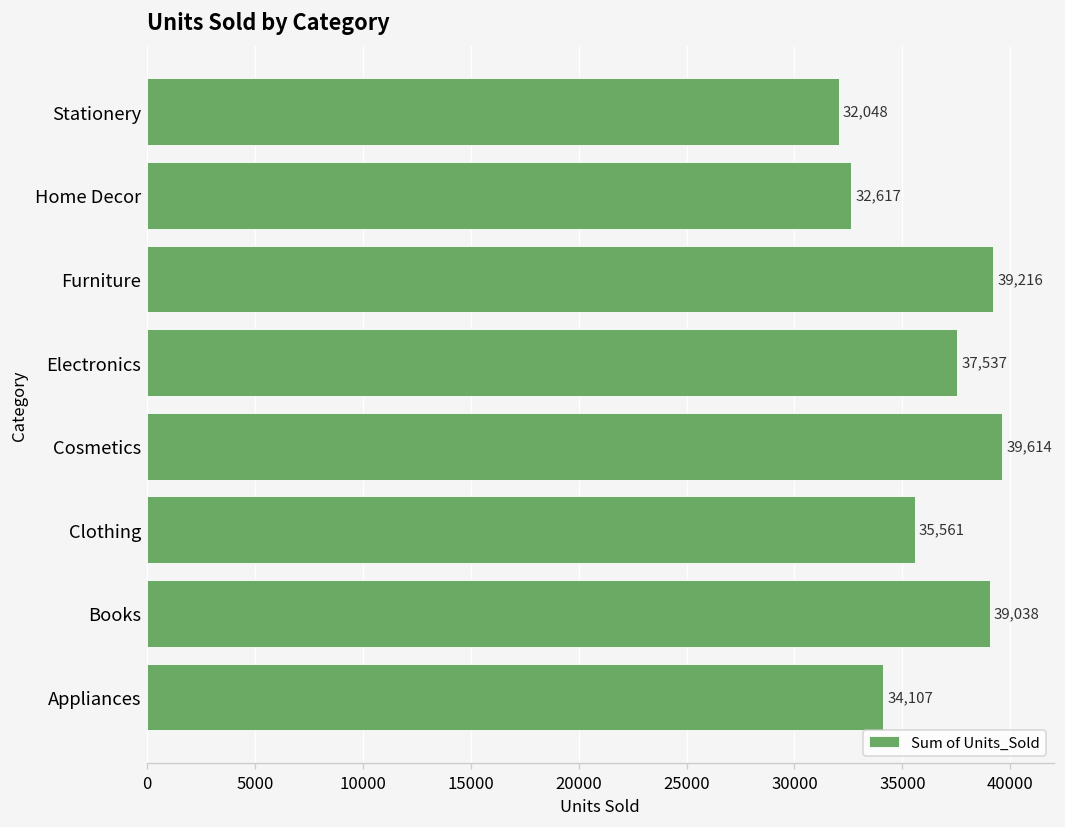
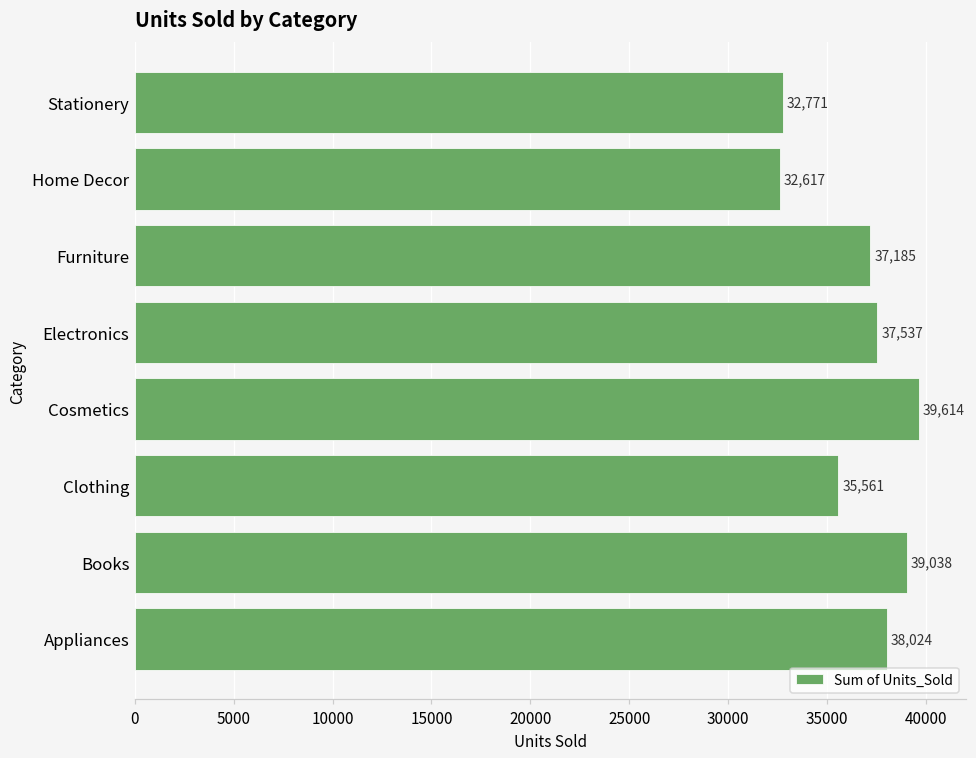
  {
-   "Stationery": "32,048",
+   "Stationery": "32,771",
    "Home Decor": "32,617",
-   "Furniture": "39,216",
+   "Furniture": "37,185",
    "Electronics": "37,537",
    "Cosmetics": "39,614",
    "Clothing": "35,561",
    "Books": "39,038",
-   "Appliances": "34,107"
+   "Appliances": "38,024"
  }
